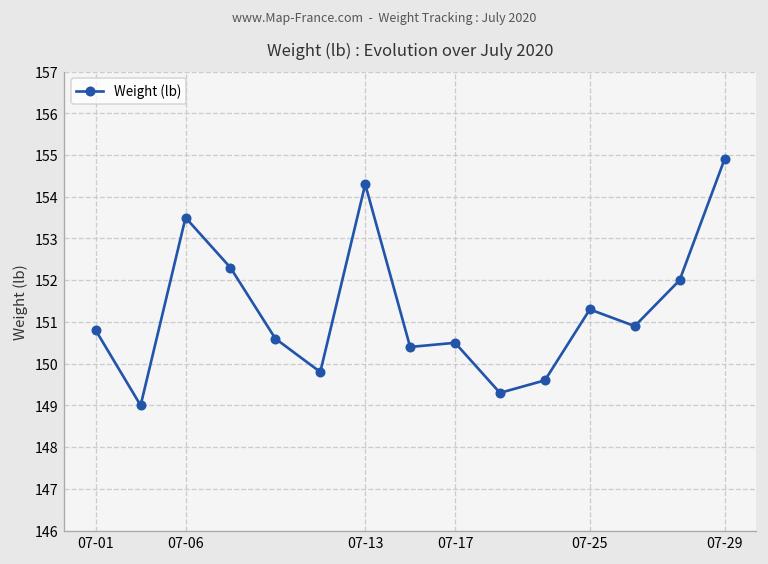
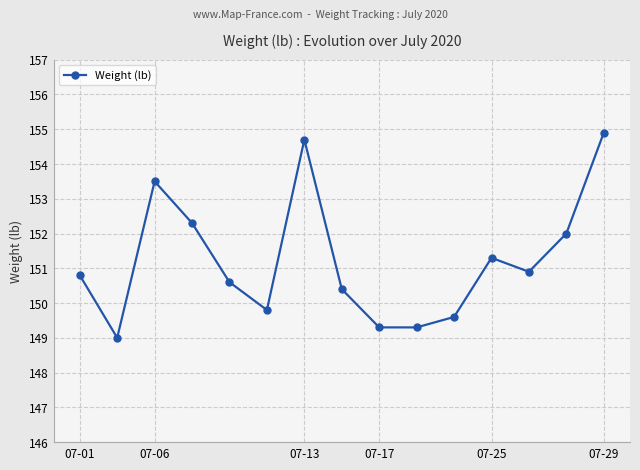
  {
    "07-01": 150.8,
    "07-06": 153.5,
-   "07-13": 154.3,
-   "07-17": 150.5,
+   "07-13": 154.7,
+   "07-17": 149.3,
    "07-25": 151.3,
    "07-29": 154.9
  }
